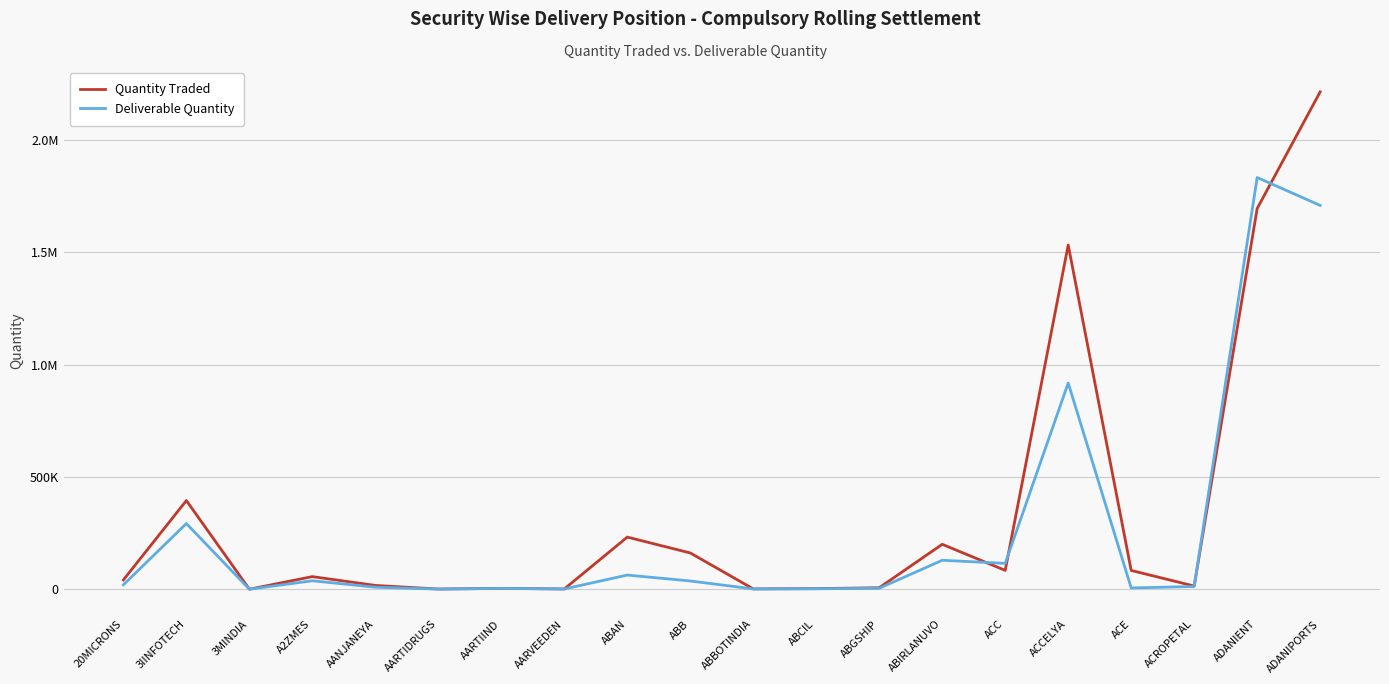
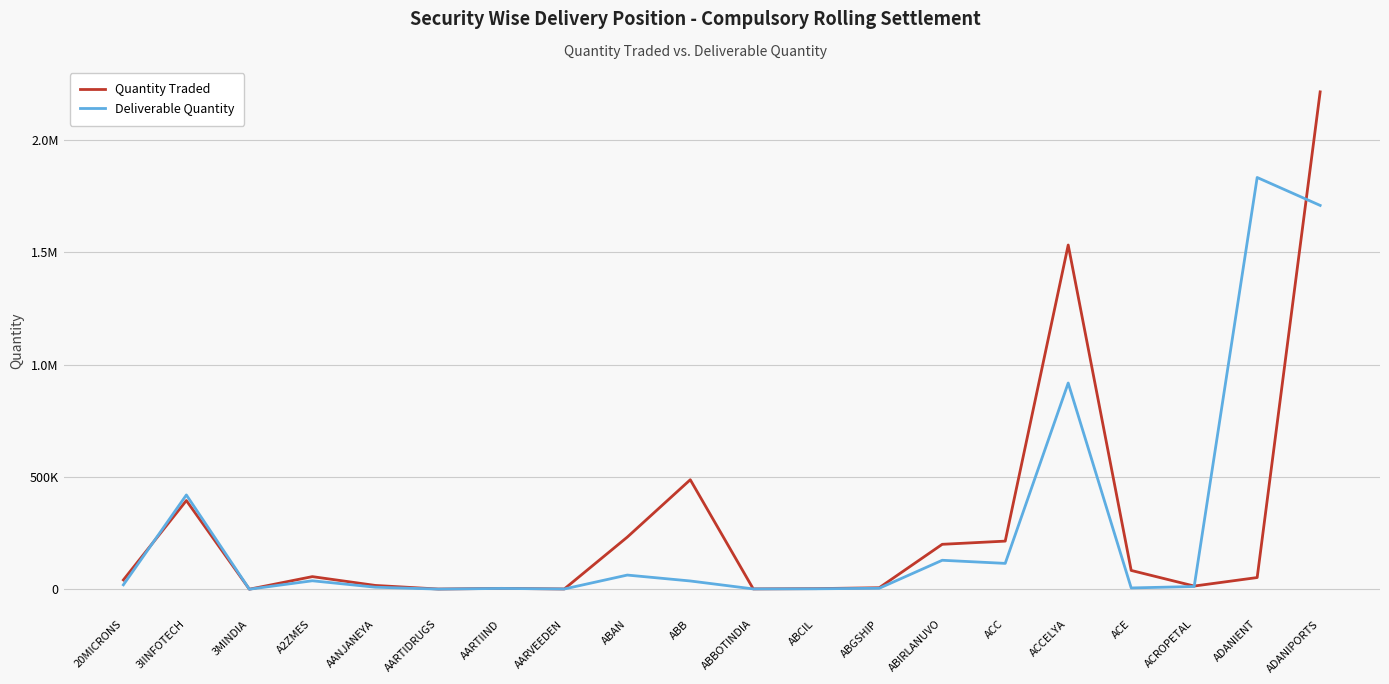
  {
    "Quantity Traded": {
      "20MICRONS": 40000,
      "3IINFOTECH": 390000,
      "A2ZMES": 60000,
      "ABAN": 230000,
-     "ABB": 160000,
+     "ABB": 490000,
      "ABIRLANUVO": 200000,
-     "ACC": 80000,
+     "ACC": 210000,
      "ACCELYA": 1530000,
      "ACE": 80000,
-     "ADANIENT": 1700000,
+     "ADANIENT": 50000,
      "ADANIPORTS": 2210000
    },
    "Deliverable Quantity": {
      "20MICRONS": 20000,
-     "3IINFOTECH": 290000,
+     "3IINFOTECH": 420000,
      "A2ZMES": 40000,
      "ABAN": 60000,
      "ABB": 40000,
      "ABIRLANUVO": 130000,
      "ACC": 120000,
      "ACCELYA": 920000,
      "ACE": 10000,
      "ADANIENT": 1830000,
      "ADANIPORTS": 1710000
    }
  }
